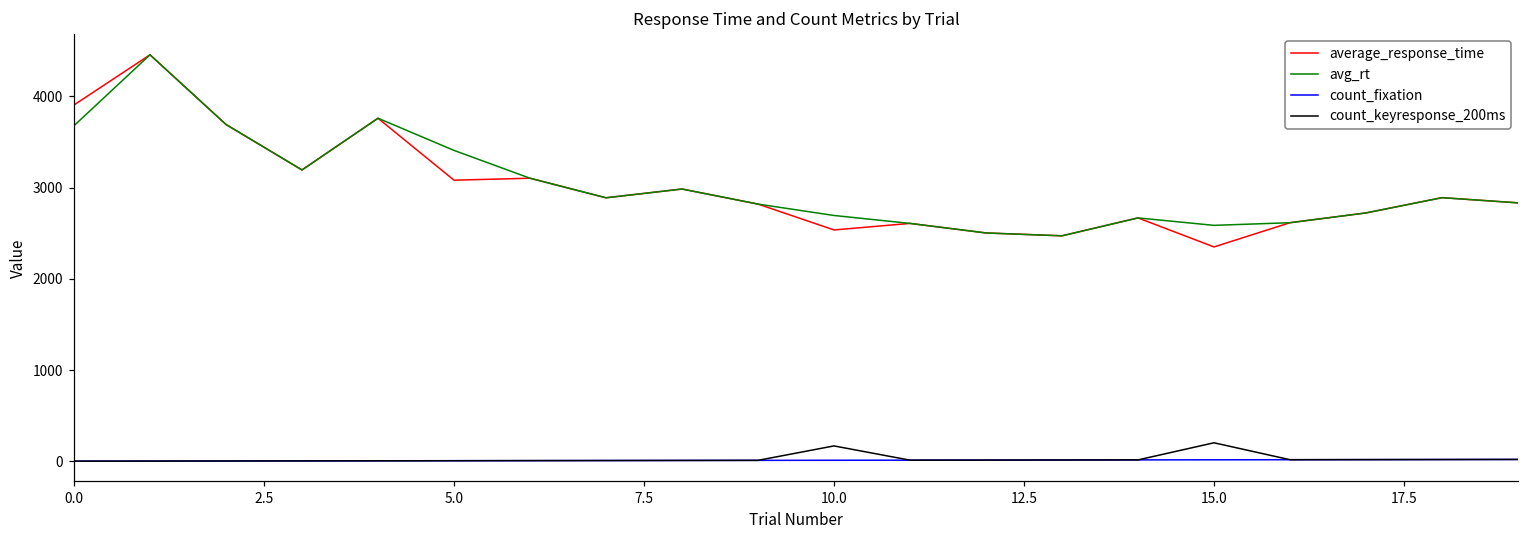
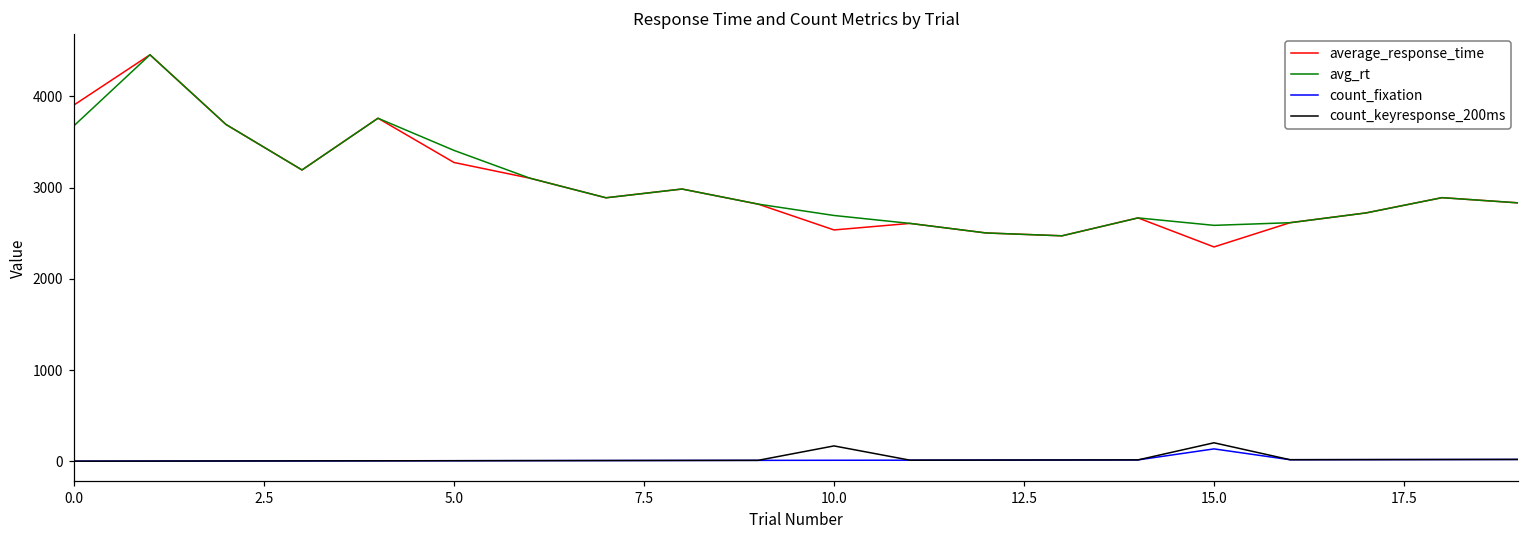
  {
    "average_response_time": {
      "0.0": 3900,
-     "5.0": 3100,
+     "5.0": 3300,
      "10.0": 2500,
      "15.0": 2300
    },
    "avg_rt": {
      "0.0": 3700,
      "5.0": 3400,
      "10.0": 2700,
      "15.0": 2600
    },
    "count_fixation": {
      "10.0": 0,
-     "15.0": 0
+     "15.0": 100
    },
    "count_keyresponse_200ms": {
      "10.0": 200,
      "15.0": 200
    }
  }
